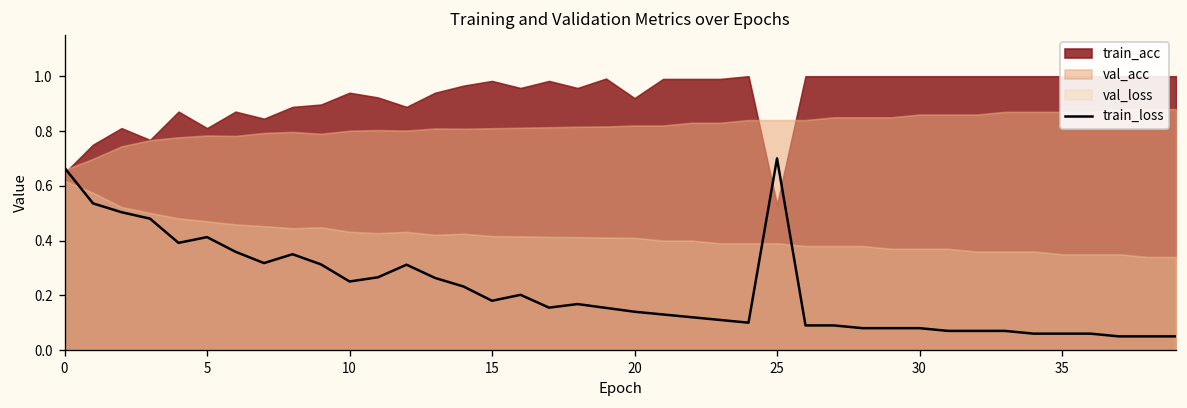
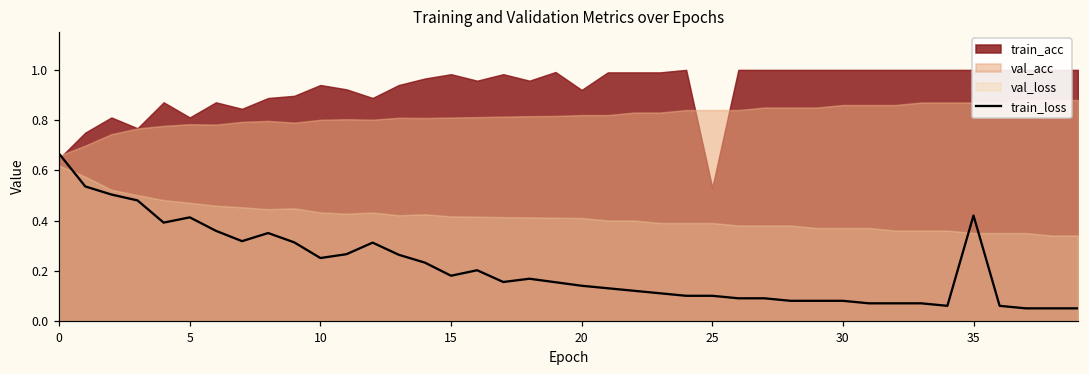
  {
    "train_loss": {
      "5": 0.41,
      "10": 0.25,
      "15": 0.18,
      "20": 0.14,
-     "25": 0.7,
+     "25": 0.1,
      "30": 0.08,
-     "35": 0.06
+     "35": 0.42
    },
    "train_acc": {
      "5": 0.81,
      "10": 0.94,
      "15": 0.98,
      "20": 0.92,
      "25": 0.53,
      "30": 1.00
    }
  }
